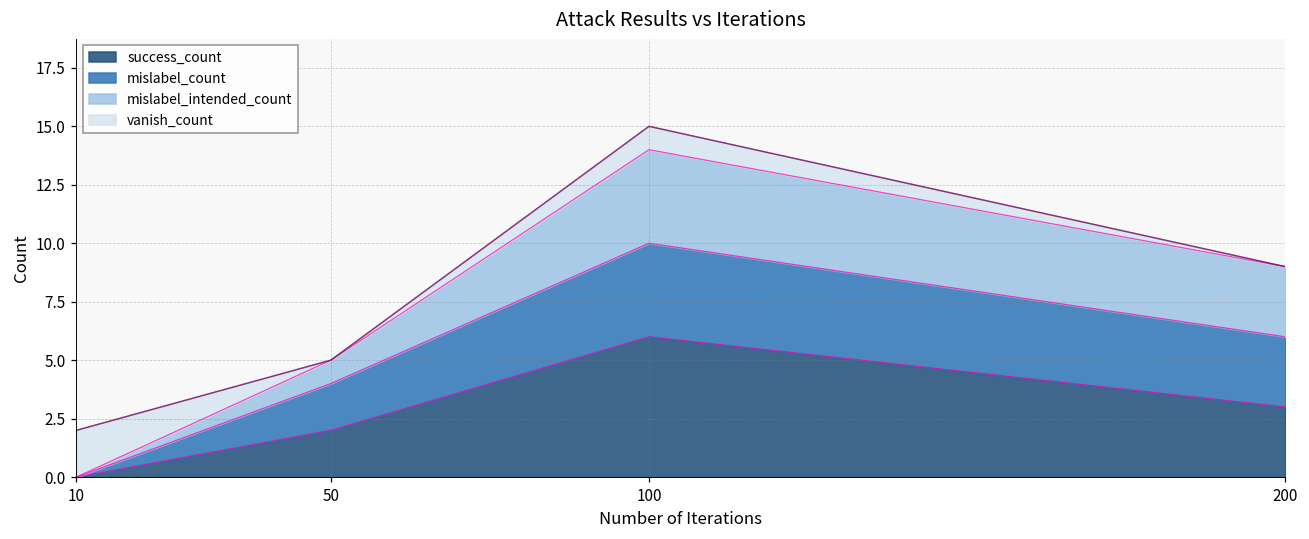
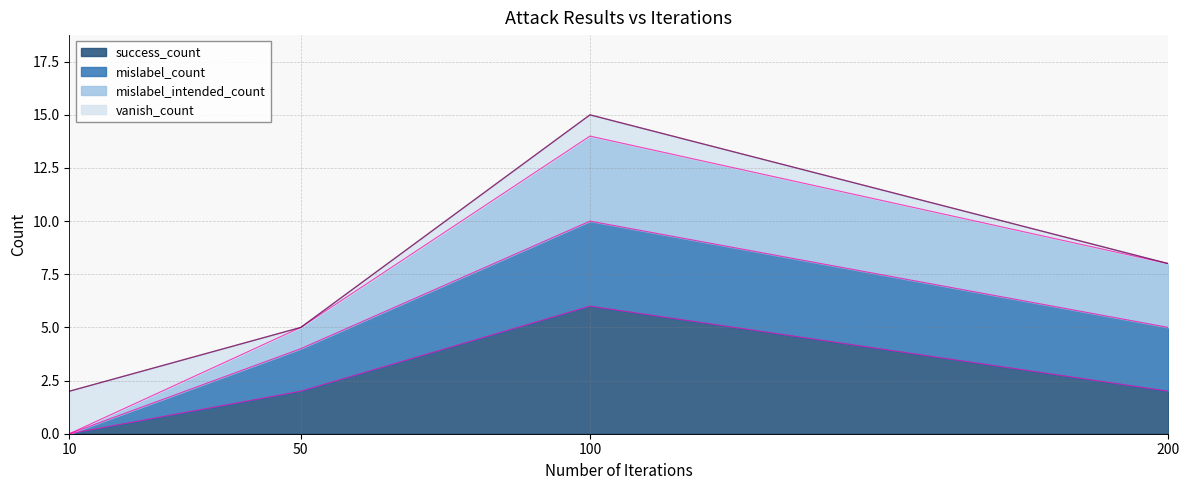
  {
    "success_count": {
      "50": 2,
      "100": 6,
-     "200": 3
+     "200": 2
    },
    "mislabel_count": {
      "50": 2,
      "100": 4,
      "200": 3
    },
    "mislabel_intended_count": {
      "100": 4
    },
    "vanish_count": {
      "10": 2,
      "100": 1
    }
  }
